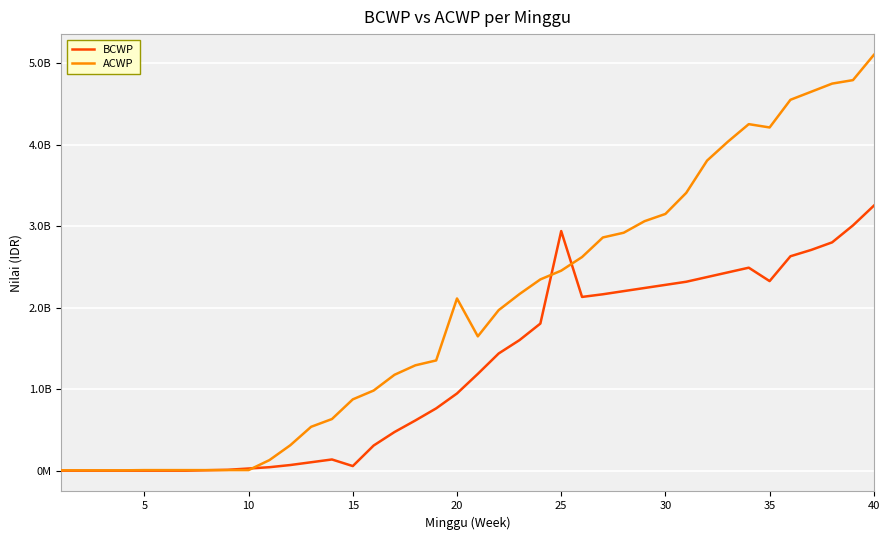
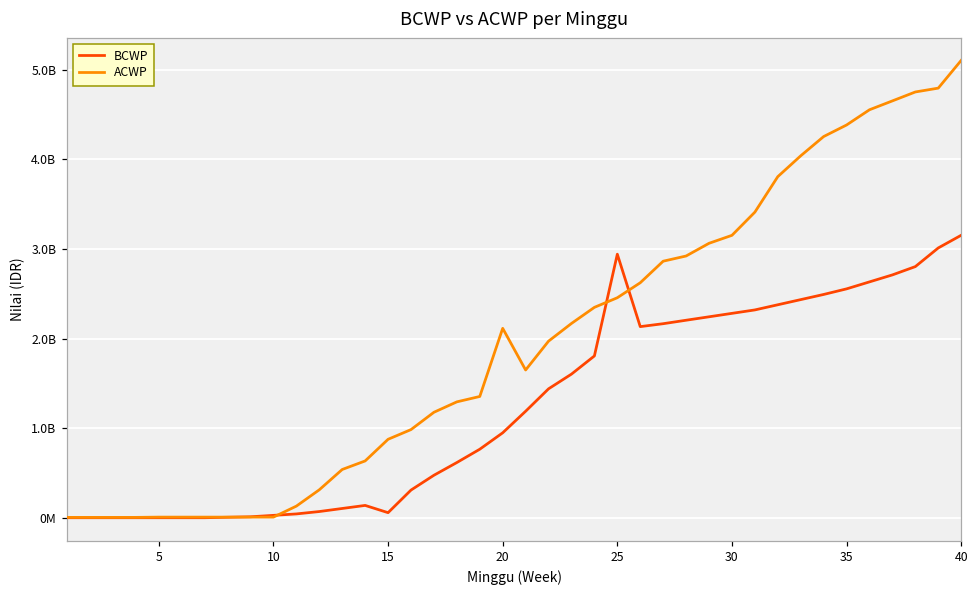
  {
    "BCWP": {
      "15": 100000000,
      "20": 900000000,
      "25": 2900000000,
      "30": 2300000000,
-     "35": 2300000000,
-     "40": 3300000000
+     "35": 2600000000,
+     "40": 3200000000
    },
    "ACWP": {
      "15": 900000000,
      "20": 2100000000,
      "25": 2500000000,
      "30": 3200000000,
-     "35": 4200000000,
+     "35": 4400000000,
      "40": 5100000000
    }
  }
